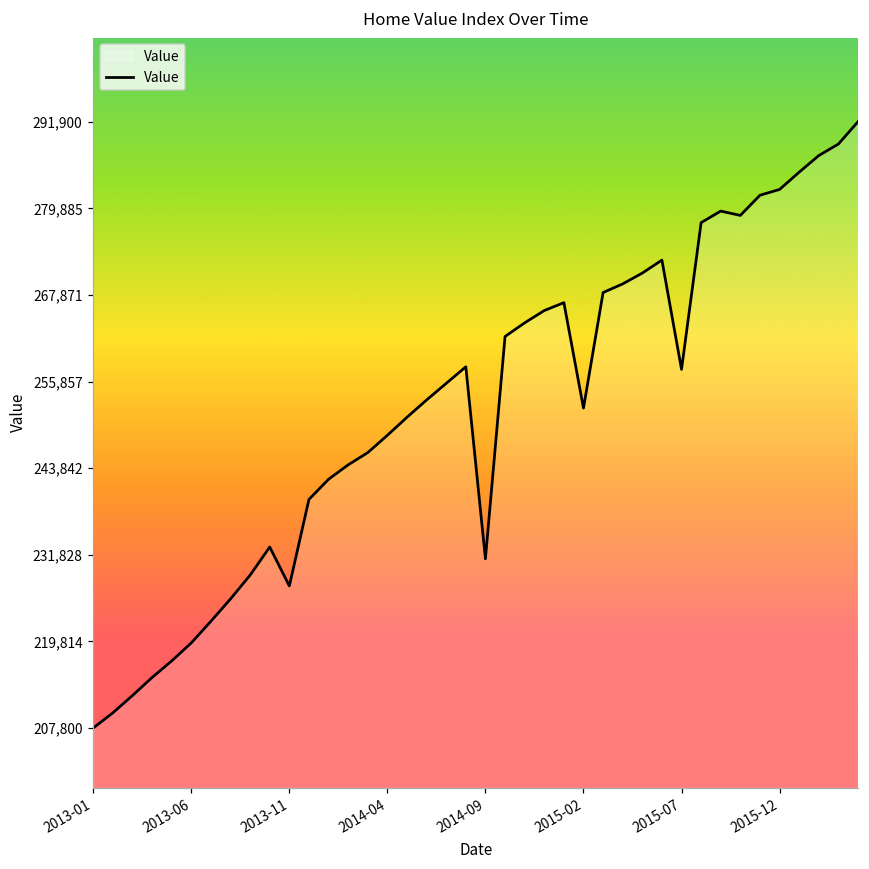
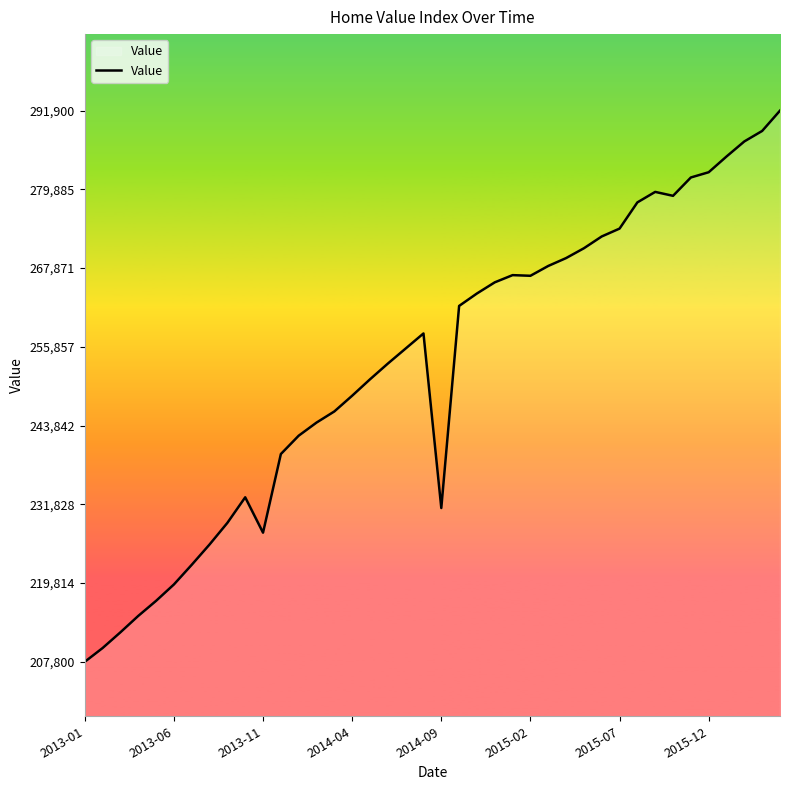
  {
    "2013-01": "208,000",
    "2013-06": "220,000",
    "2013-11": "228,000",
    "2014-04": "248,000",
    "2014-09": "231,000",
-   "2015-02": "252,000",
-   "2015-07": "258,000",
+   "2015-02": "267,000",
+   "2015-07": "274,000",
    "2015-12": "283,000"
  }
